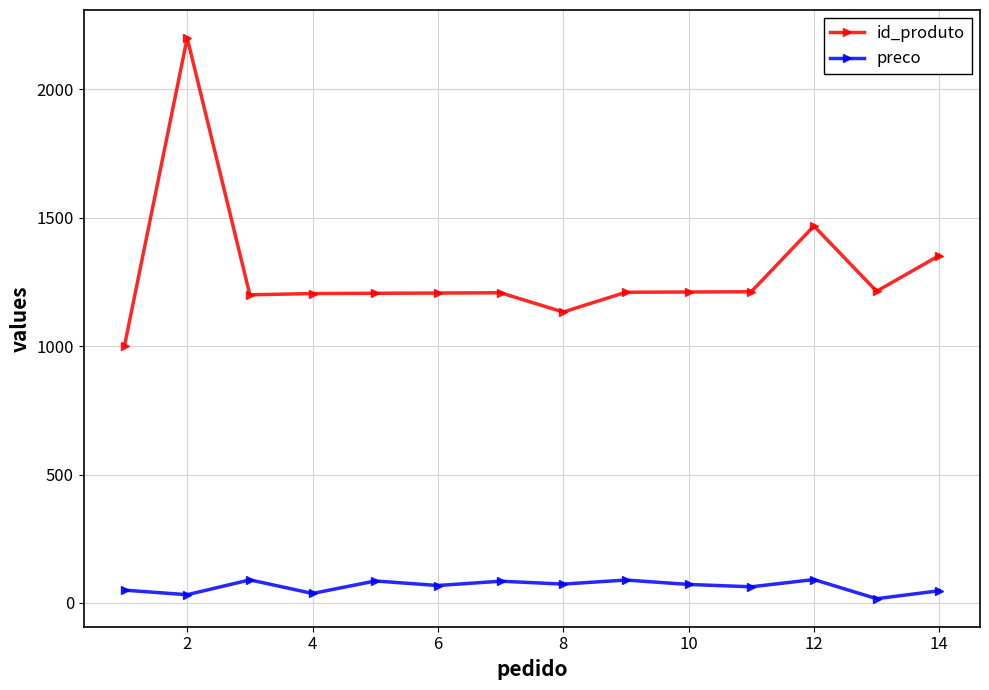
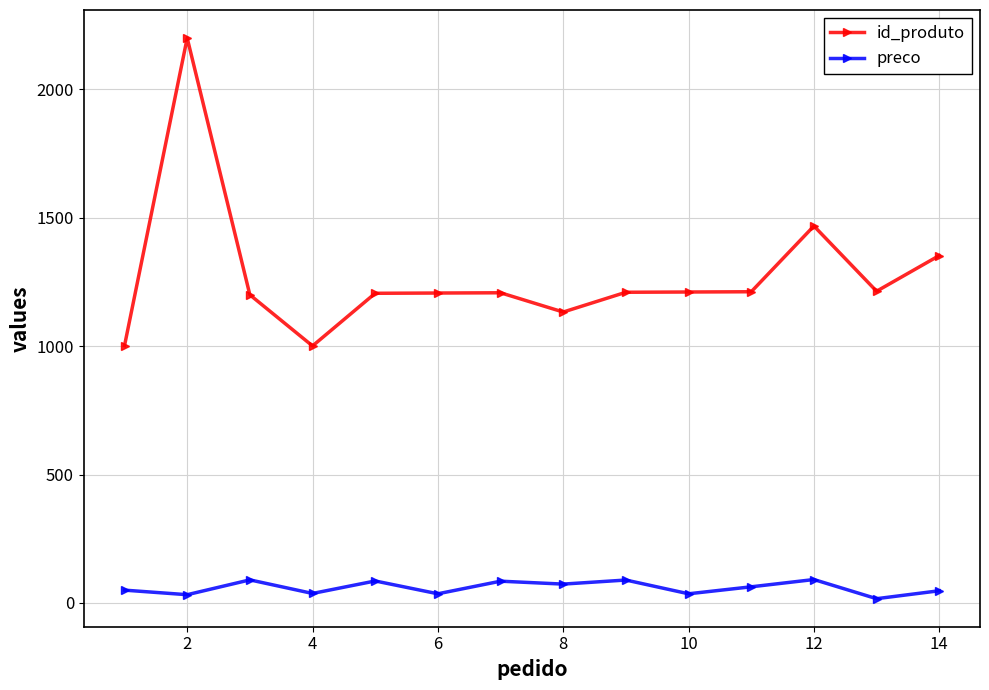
  {
    "id_produto": {
      "2": 2200,
-     "4": 1210,
+     "4": 1000,
      "6": 1210,
      "8": 1130,
      "10": 1210,
      "12": 1470,
      "14": 1350
    },
    "preco": {
      "2": 30,
      "4": 40,
-     "6": 70,
+     "6": 40,
      "8": 70,
-     "10": 70,
+     "10": 40,
      "12": 90,
      "14": 50
    }
  }
